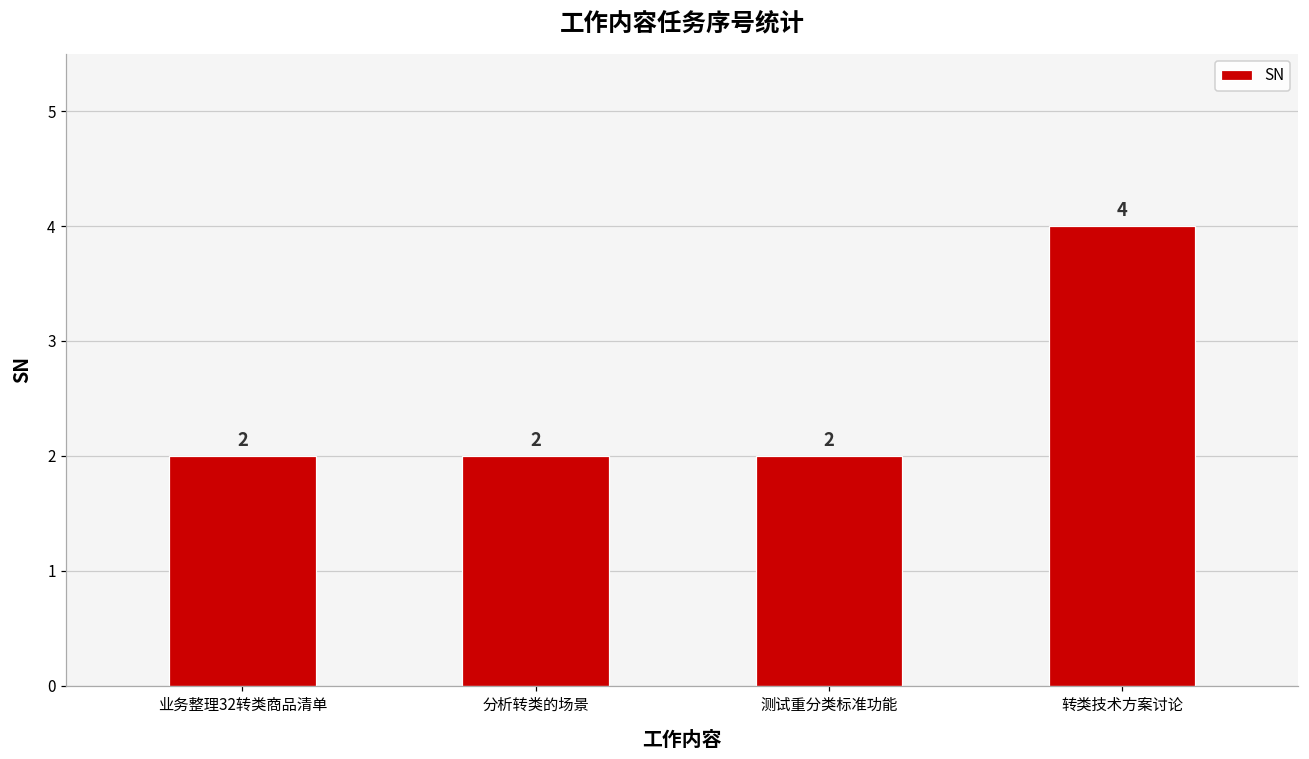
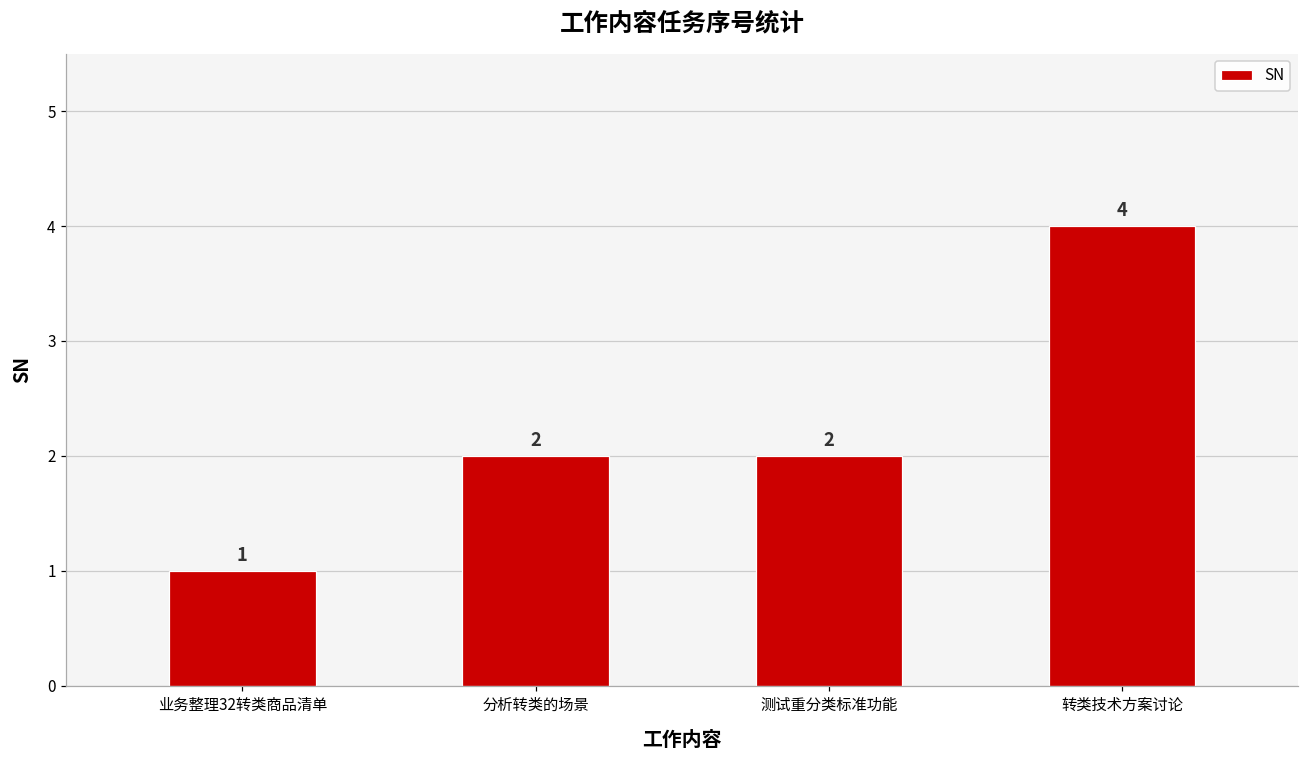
  {
-   "业务整理32转类商品清单": 2,
+   "业务整理32转类商品清单": 1,
    "分析转类的场景": 2,
    "测试重分类标准功能": 2,
    "转类技术方案讨论": 4
  }
